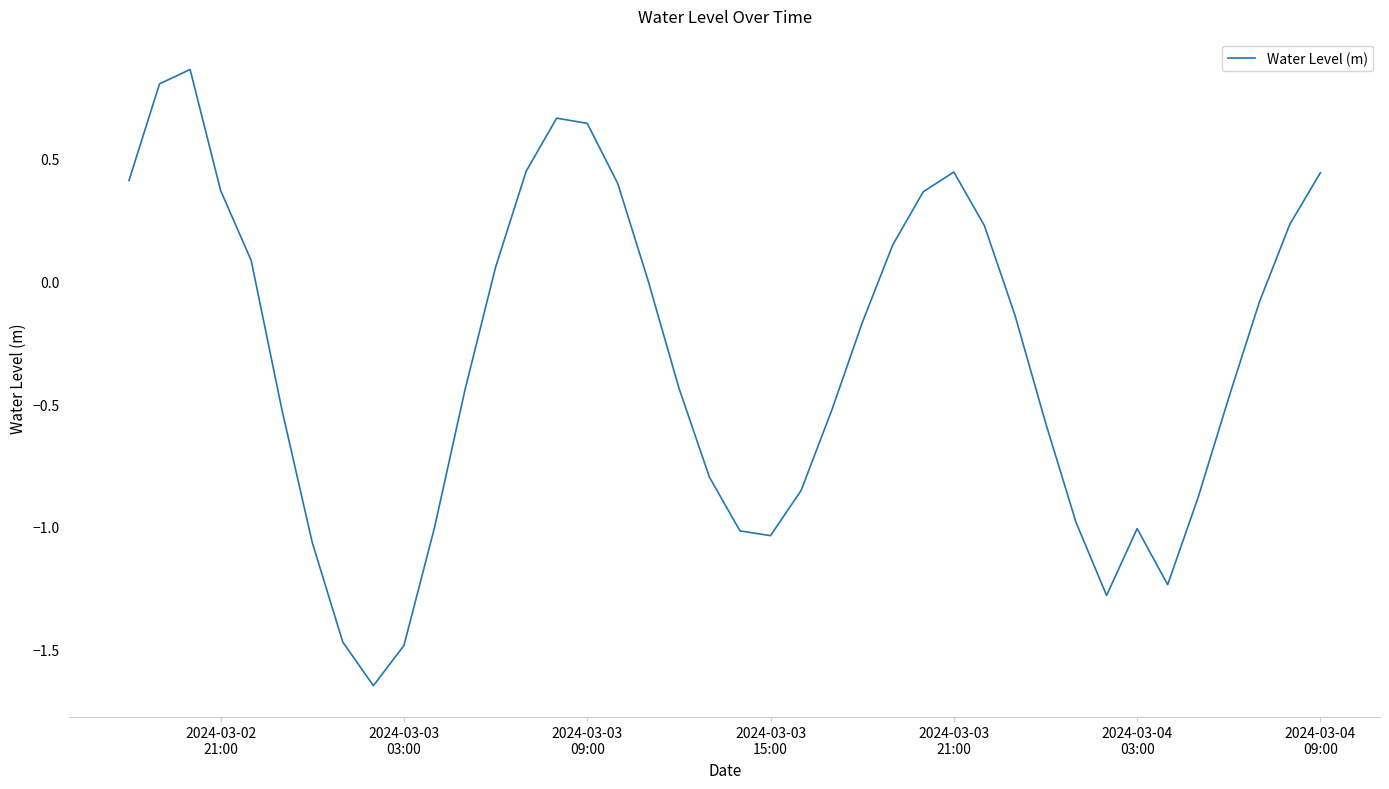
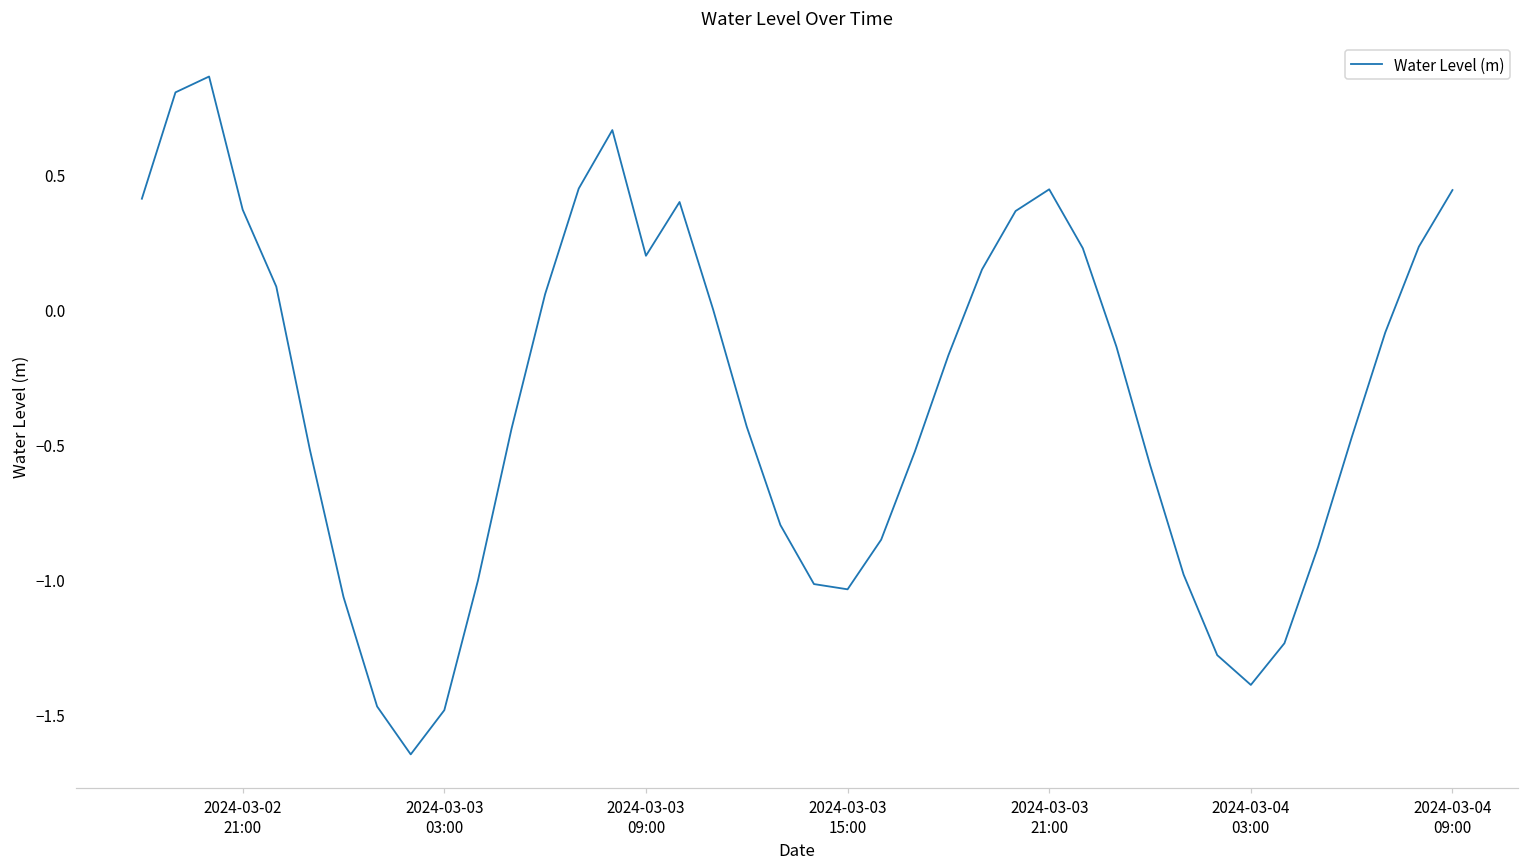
  {
    "2024-03-02 21:00": 0.37,
    "2024-03-03 03:00": -1.48,
-   "2024-03-03 09:00": 0.64,
+   "2024-03-03 09:00": 0.20,
    "2024-03-03 15:00": -1.04,
    "2024-03-03 21:00": 0.45,
-   "2024-03-04 03:00": -1.01,
+   "2024-03-04 03:00": -1.39,
    "2024-03-04 09:00": 0.44
  }
